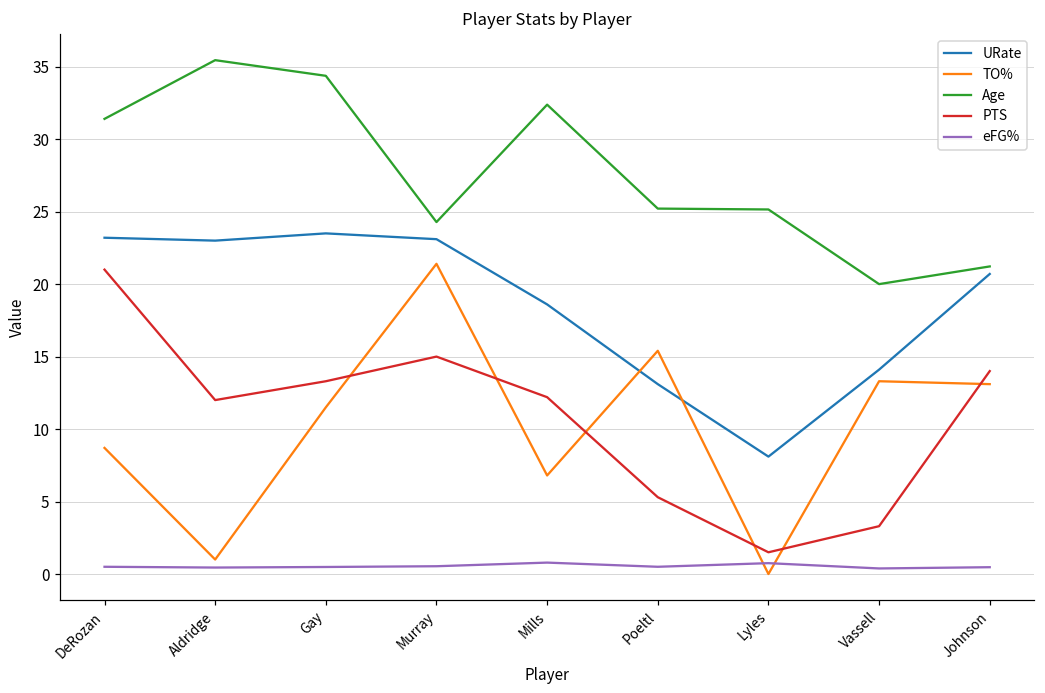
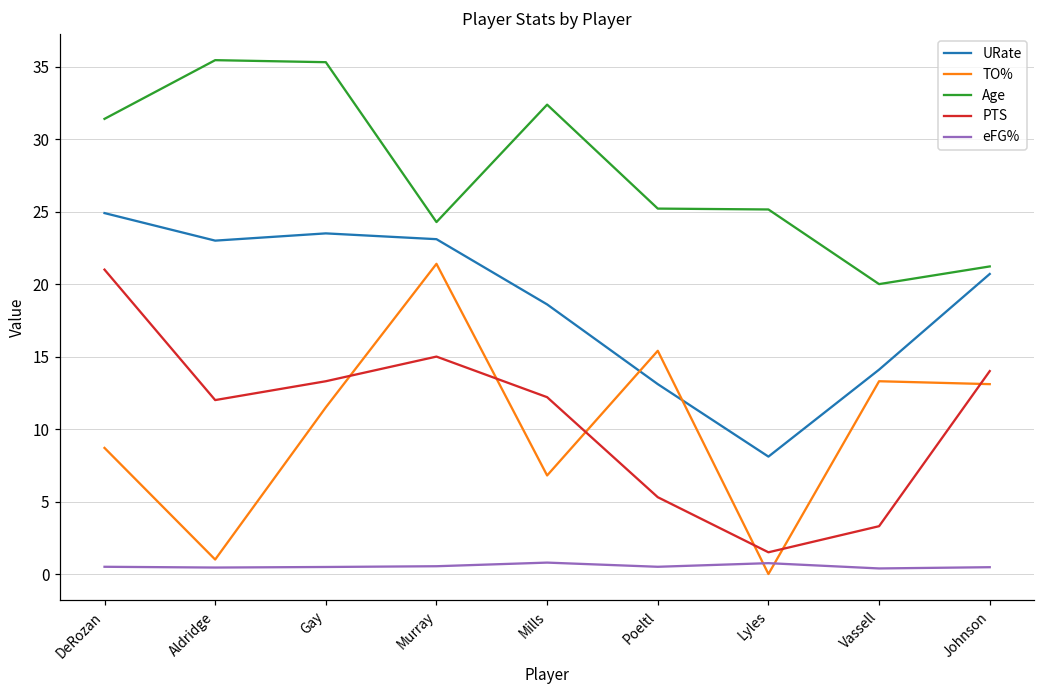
  {
    "URate": {
-     "DeRozan": 23.2,
+     "DeRozan": 24.9,
      "Aldridge": 23.0,
      "Gay": 23.5,
      "Murray": 23.1,
      "Mills": 18.6,
      "Poeltl": 13.1,
      "Lyles": 8.1,
      "Vassell": 14.1,
      "Johnson": 20.7
    },
    "TO%": {
      "DeRozan": 8.7,
      "Aldridge": 1.0,
      "Gay": 11.5,
      "Murray": 21.4,
      "Mills": 6.8,
      "Poeltl": 15.4,
      "Lyles": 0.0,
      "Vassell": 13.3,
      "Johnson": 13.1
    },
    "Age": {
      "DeRozan": 31.4,
      "Aldridge": 35.5,
-     "Gay": 34.4,
+     "Gay": 35.3,
      "Murray": 24.3,
      "Mills": 32.4,
      "Poeltl": 25.2,
      "Lyles": 25.2,
      "Vassell": 20.0,
      "Johnson": 21.2
    },
    "PTS": {
      "DeRozan": 21.0,
      "Aldridge": 12.0,
      "Gay": 13.3,
      "Murray": 15.0,
      "Mills": 12.2,
      "Poeltl": 5.3,
      "Lyles": 1.5,
      "Vassell": 3.3,
      "Johnson": 14.0
    },
    "eFG%": {
      "DeRozan": 0.5,
      "Aldridge": 0.4,
      "Gay": 0.5,
      "Murray": 0.5,
      "Mills": 0.8,
      "Poeltl": 0.5,
      "Lyles": 0.8,
      "Vassell": 0.4,
      "Johnson": 0.5
    }
  }
